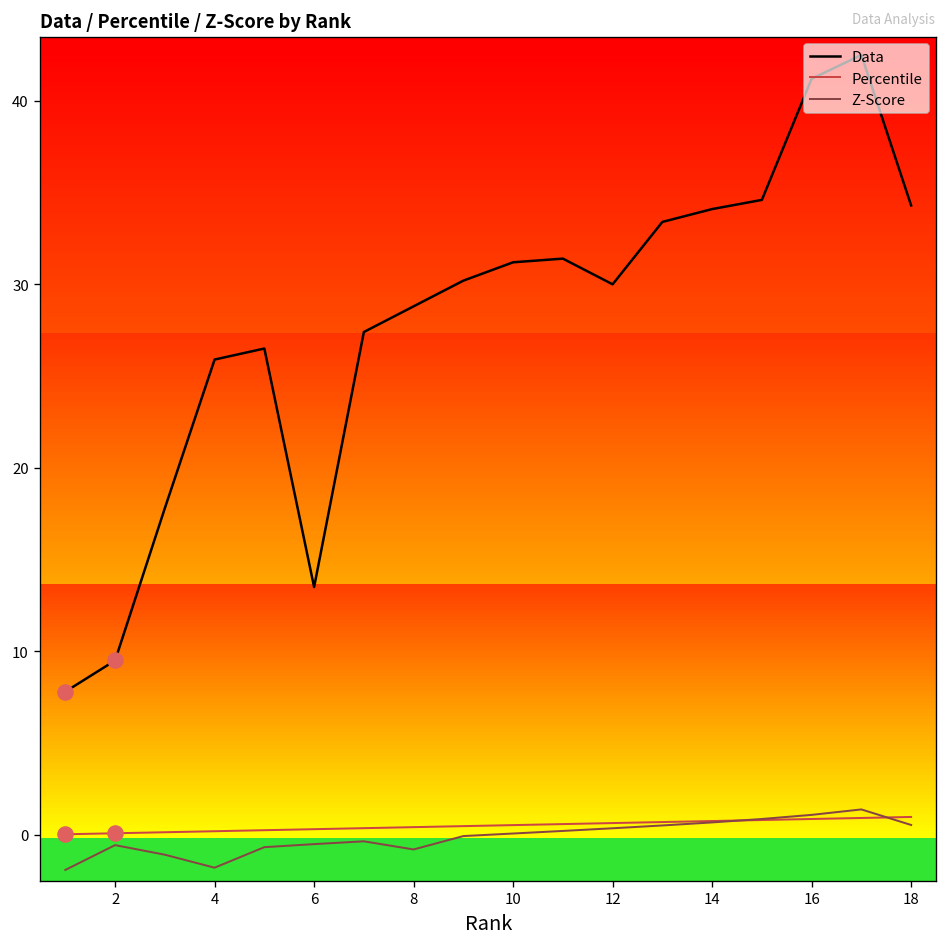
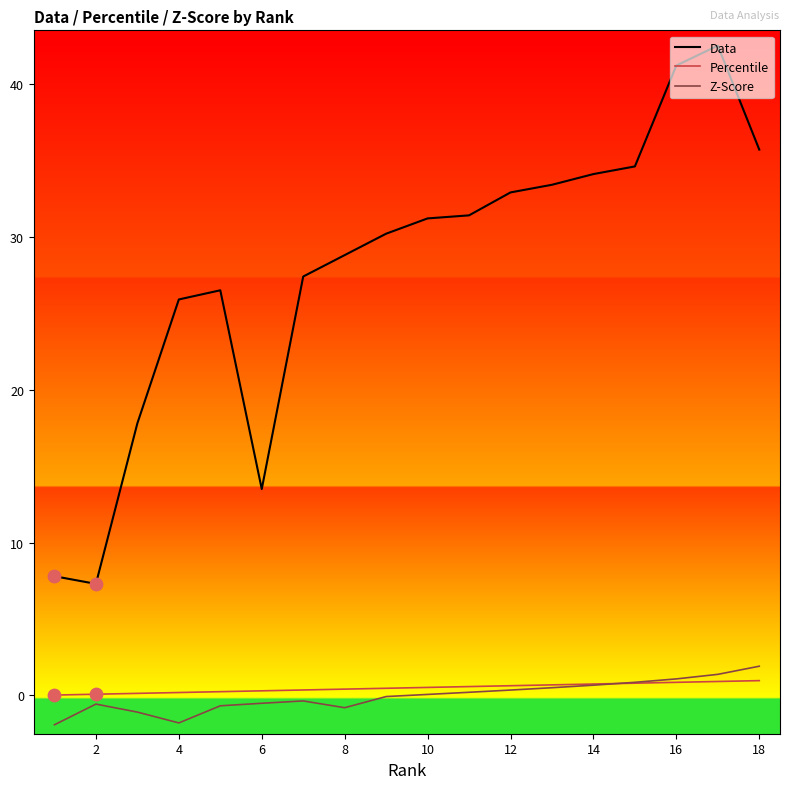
  {
    "Data": {
-     "2": 9.5,
+     "2": 7.3,
      "4": 25.9,
      "6": 13.5,
      "8": 28.8,
      "10": 31.2,
-     "12": 30.0,
+     "12": 32.9,
      "14": 34.1,
-     "18": 34.3
+     "18": 35.7
    },
    "Z-Score": {
      "2": -0.6,
      "4": -1.8,
      "6": -0.5,
      "8": -0.8,
      "10": 0.1,
      "12": 0.4,
      "16": 1.1,
-     "18": 0.5
+     "18": 1.9
    }
  }
